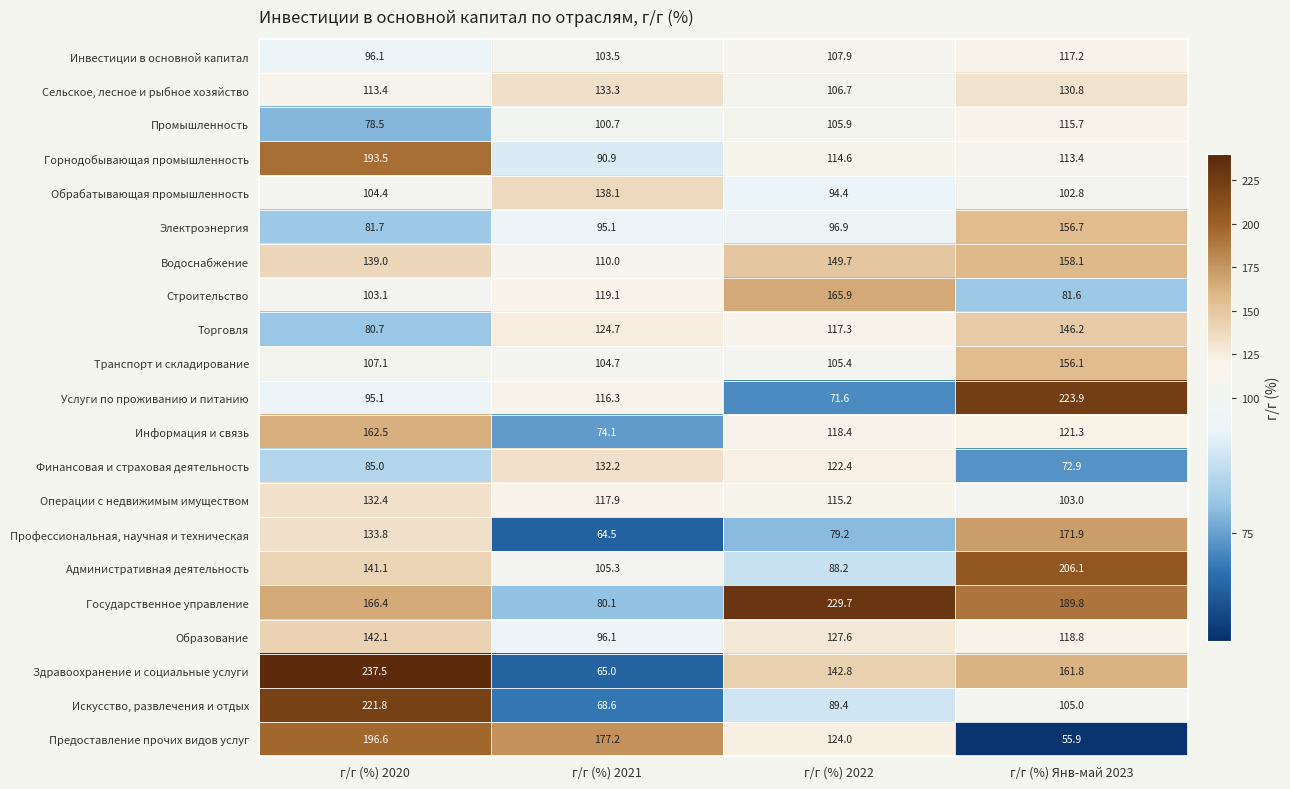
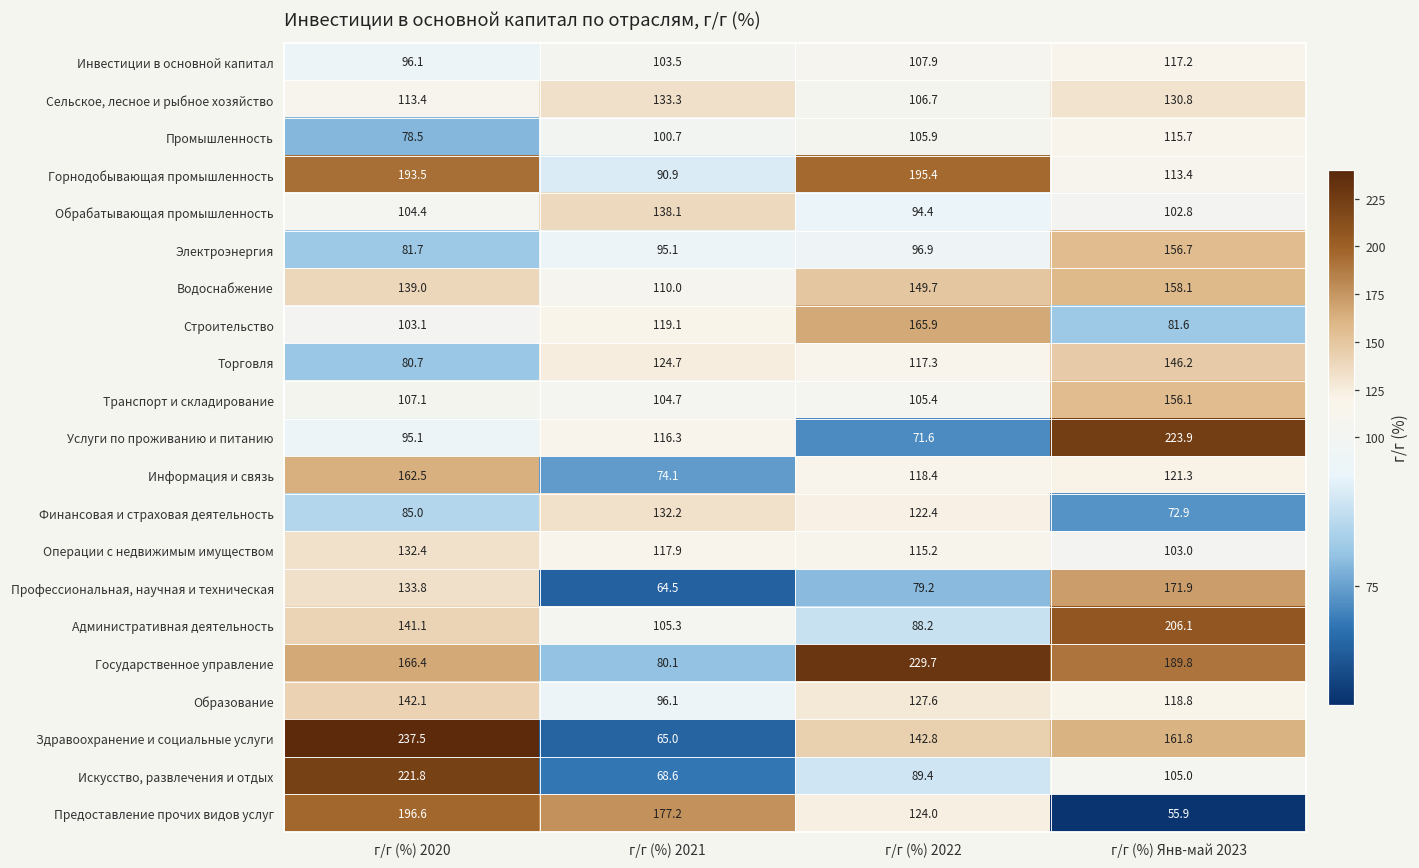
  {
    "Инвестиции в основной капитал": {
      "г/г (%) 2020": 96.1,
      "г/г (%) 2021": 103.5,
      "г/г (%) 2022": 107.9,
      "г/г (%) Янв-май 2023": 117.2
    },
    "Сельское, лесное и рыбное хозяйство": {
      "г/г (%) 2020": 113.4,
      "г/г (%) 2021": 133.3,
      "г/г (%) 2022": 106.7,
      "г/г (%) Янв-май 2023": 130.8
    },
    "Промышленность": {
      "г/г (%) 2020": 78.5,
      "г/г (%) 2021": 100.7,
      "г/г (%) 2022": 105.9,
      "г/г (%) Янв-май 2023": 115.7
    },
    "Горнодобывающая промышленность": {
      "г/г (%) 2020": 193.5,
      "г/г (%) 2021": 90.9,
-     "г/г (%) 2022": 114.6,
+     "г/г (%) 2022": 195.4,
      "г/г (%) Янв-май 2023": 113.4
    },
    "Обрабатывающая промышленность": {
      "г/г (%) 2020": 104.4,
      "г/г (%) 2021": 138.1,
      "г/г (%) 2022": 94.4,
      "г/г (%) Янв-май 2023": 102.8
    },
    "Электроэнергия": {
      "г/г (%) 2020": 81.7,
      "г/г (%) 2021": 95.1,
      "г/г (%) 2022": 96.9,
      "г/г (%) Янв-май 2023": 156.7
    },
    "Водоснабжение": {
      "г/г (%) 2020": 139.0,
      "г/г (%) 2021": 110.0,
      "г/г (%) 2022": 149.7,
      "г/г (%) Янв-май 2023": 158.1
    },
    "Строительство": {
      "г/г (%) 2020": 103.1,
      "г/г (%) 2021": 119.1,
      "г/г (%) 2022": 165.9,
      "г/г (%) Янв-май 2023": 81.6
    },
    "Торговля": {
      "г/г (%) 2020": 80.7,
      "г/г (%) 2021": 124.7,
      "г/г (%) 2022": 117.3,
      "г/г (%) Янв-май 2023": 146.2
    },
    "Транспорт и складирование": {
      "г/г (%) 2020": 107.1,
      "г/г (%) 2021": 104.7,
      "г/г (%) 2022": 105.4,
      "г/г (%) Янв-май 2023": 156.1
    },
    "Услуги по проживанию и питанию": {
      "г/г (%) 2020": 95.1,
      "г/г (%) 2021": 116.3,
      "г/г (%) 2022": 71.6,
      "г/г (%) Янв-май 2023": 223.9
    },
    "Информация и связь": {
      "г/г (%) 2020": 162.5,
      "г/г (%) 2021": 74.1,
      "г/г (%) 2022": 118.4,
      "г/г (%) Янв-май 2023": 121.3
    },
    "Финансовая и страховая деятельность": {
      "г/г (%) 2020": 85.0,
      "г/г (%) 2021": 132.2,
      "г/г (%) 2022": 122.4,
      "г/г (%) Янв-май 2023": 72.9
    },
    "Операции с недвижимым имуществом": {
      "г/г (%) 2020": 132.4,
      "г/г (%) 2021": 117.9,
      "г/г (%) 2022": 115.2,
      "г/г (%) Янв-май 2023": 103.0
    },
    "Профессиональная, научная и техническая": {
      "г/г (%) 2020": 133.8,
      "г/г (%) 2021": 64.5,
      "г/г (%) 2022": 79.2,
      "г/г (%) Янв-май 2023": 171.9
    },
    "Административная деятельность": {
      "г/г (%) 2020": 141.1,
      "г/г (%) 2021": 105.3,
      "г/г (%) 2022": 88.2,
      "г/г (%) Янв-май 2023": 206.1
    },
    "Государственное управление": {
      "г/г (%) 2020": 166.4,
      "г/г (%) 2021": 80.1,
      "г/г (%) 2022": 229.7,
      "г/г (%) Янв-май 2023": 189.8
    },
    "Образование": {
      "г/г (%) 2020": 142.1,
      "г/г (%) 2021": 96.1,
      "г/г (%) 2022": 127.6,
      "г/г (%) Янв-май 2023": 118.8
    },
    "Здравоохранение и социальные услуги": {
      "г/г (%) 2020": 237.5,
      "г/г (%) 2021": 65.0,
      "г/г (%) 2022": 142.8,
      "г/г (%) Янв-май 2023": 161.8
    },
    "Искусство, развлечения и отдых": {
      "г/г (%) 2020": 221.8,
      "г/г (%) 2021": 68.6,
      "г/г (%) 2022": 89.4,
      "г/г (%) Янв-май 2023": 105.0
    },
    "Предоставление прочих видов услуг": {
      "г/г (%) 2020": 196.6,
      "г/г (%) 2021": 177.2,
      "г/г (%) 2022": 124.0,
      "г/г (%) Янв-май 2023": 55.9
    }
  }
